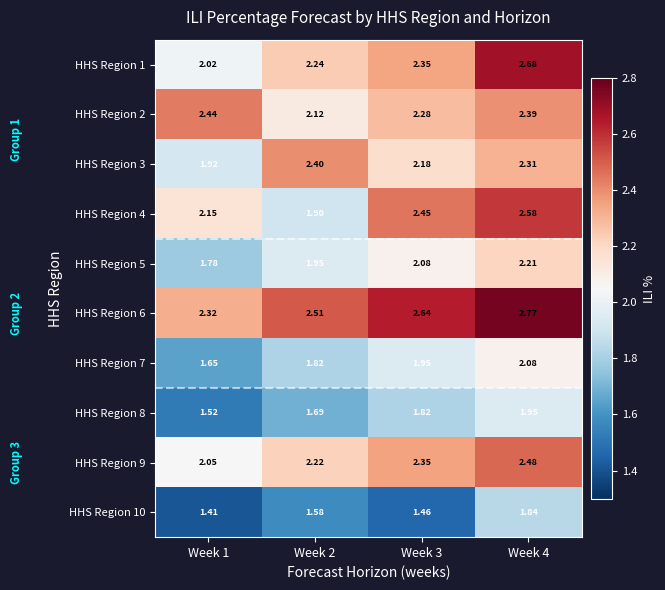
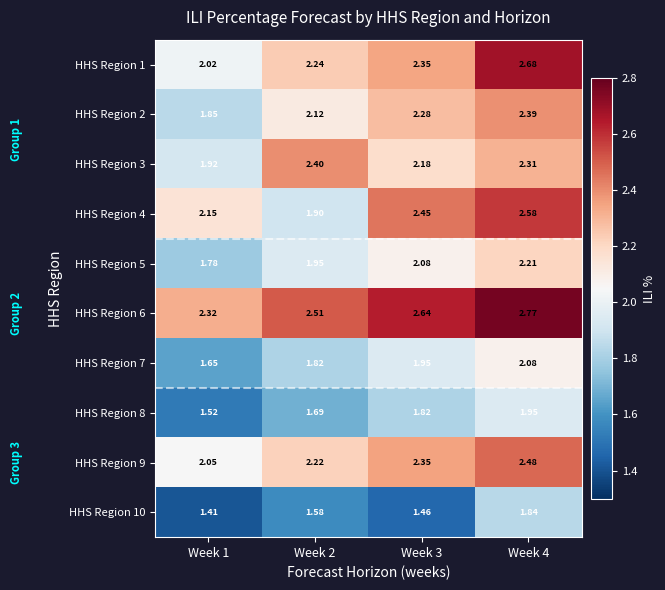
  {
    "HHS Region 1": {
      "Week 1": 2.02,
      "Week 2": 2.24,
      "Week 3": 2.35,
      "Week 4": 2.68
    },
    "HHS Region 2": {
-     "Week 1": 2.44,
+     "Week 1": 1.85,
      "Week 2": 2.12,
      "Week 3": 2.28,
      "Week 4": 2.39
    },
    "HHS Region 3": {
      "Week 2": 2.40,
      "Week 3": 2.18,
      "Week 4": 2.31
    },
    "HHS Region 4": {
      "Week 1": 2.15,
      "Week 3": 2.45,
      "Week 4": 2.58
    },
    "HHS Region 5": {
      "Week 1": 1.78,
      "Week 3": 2.08,
      "Week 4": 2.21
    },
    "HHS Region 6": {
      "Week 1": 2.32,
      "Week 2": 2.51,
      "Week 3": 2.64,
      "Week 4": 2.77
    },
    "HHS Region 7": {
      "Week 1": 1.65,
      "Week 2": 1.82,
      "Week 4": 2.08
    },
    "HHS Region 8": {
      "Week 1": 1.52,
      "Week 2": 1.69,
      "Week 3": 1.82
    },
    "HHS Region 9": {
      "Week 1": 2.05,
      "Week 2": 2.22,
      "Week 3": 2.35,
      "Week 4": 2.48
    },
    "HHS Region 10": {
      "Week 1": 1.41,
      "Week 2": 1.58,
      "Week 3": 1.46,
      "Week 4": 1.84
    }
  }
